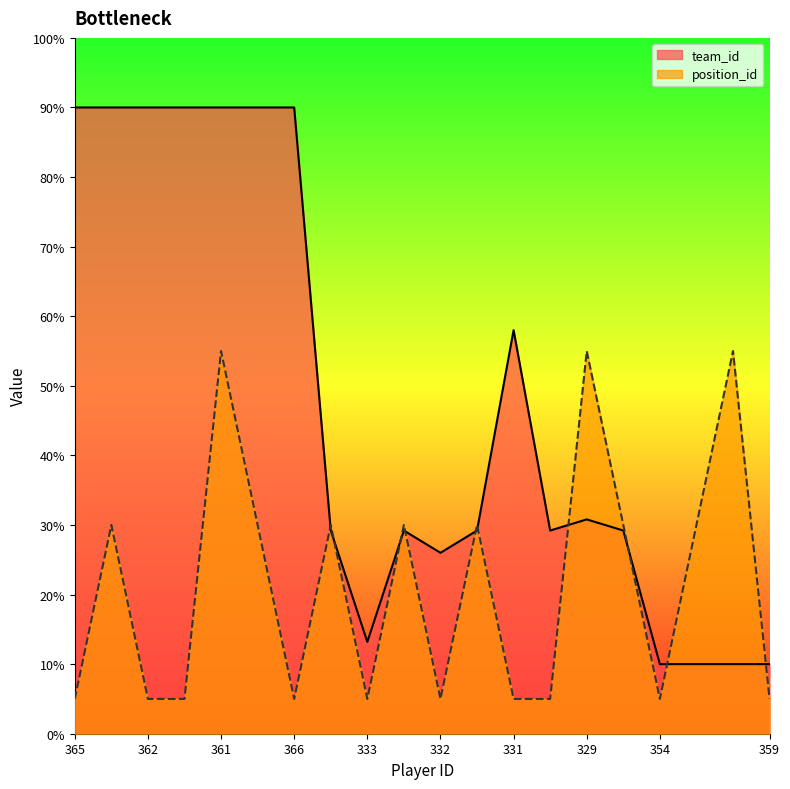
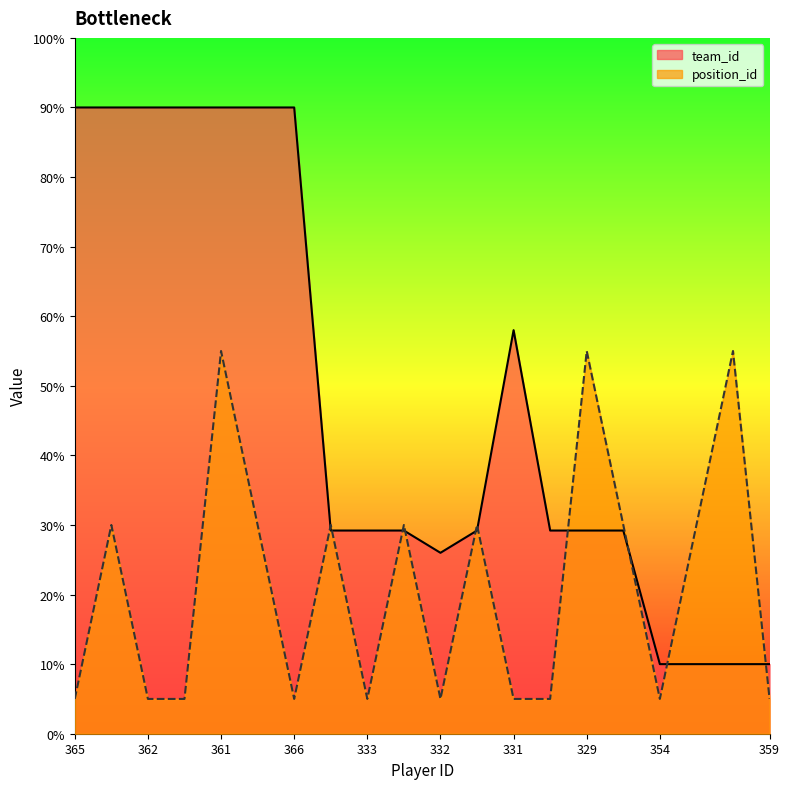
  {
    "team_id": {
      "365": "90%",
      "362": "90%",
      "361": "90%",
      "366": "90%",
-     "333": "13%",
+     "333": "29%",
      "332": "26%",
      "331": "58%",
-     "329": "31%",
+     "329": "29%",
      "354": "10%",
      "359": "10%"
    },
    "position_id": {
      "365": "5%",
      "362": "5%",
      "361": "55%",
      "366": "5%",
      "333": "5%",
      "332": "5%",
      "331": "5%",
      "329": "55%",
      "354": "5%",
      "359": "5%"
    }
  }
